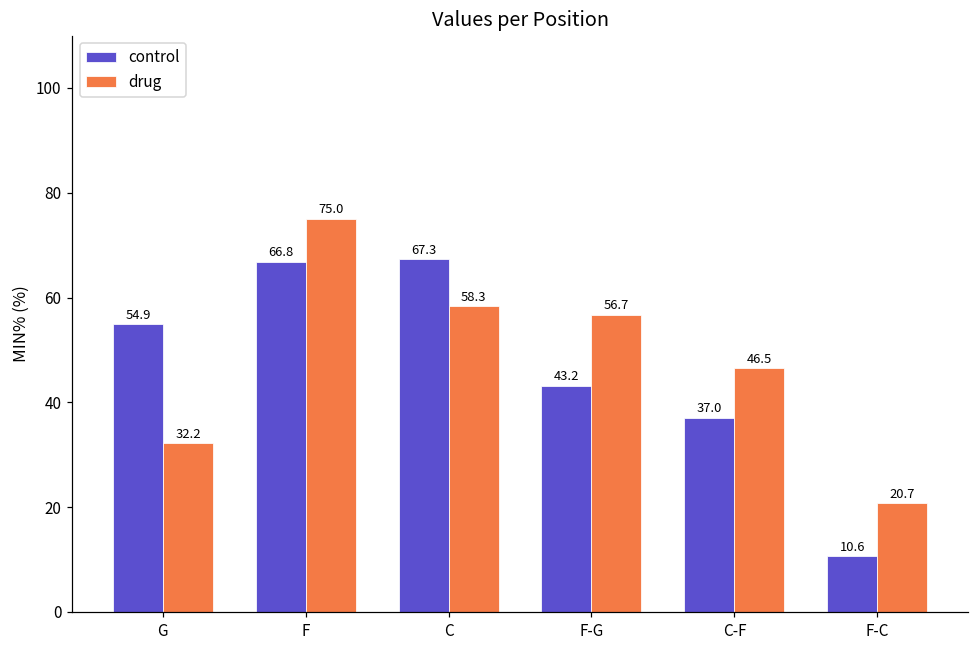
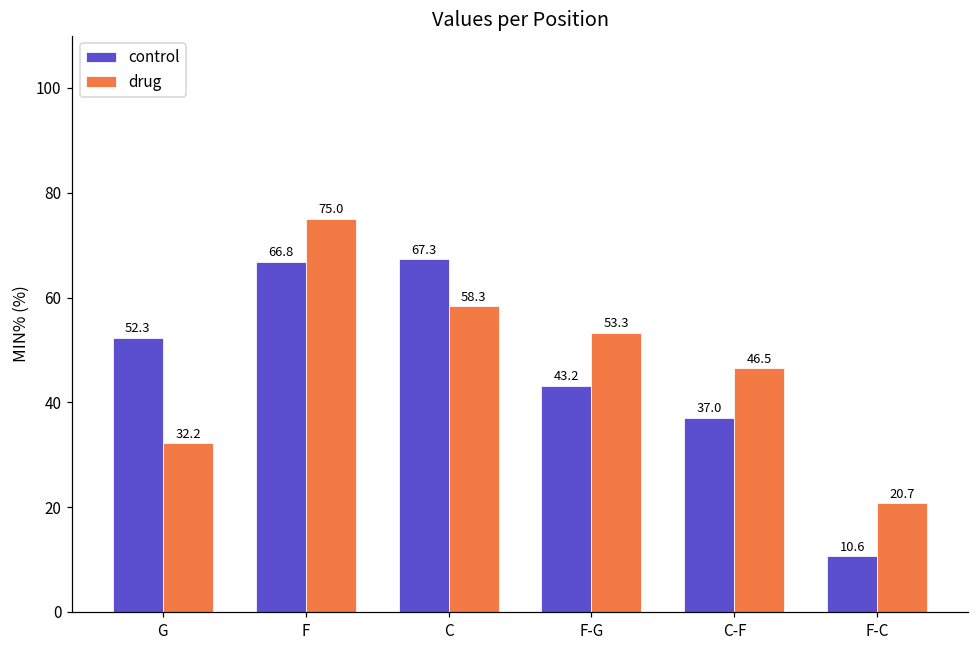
  {
    "control": {
-     "G": 54.9,
+     "G": 52.3,
      "F": 66.8,
      "C": 67.3,
      "F-G": 43.2,
      "C-F": 37.0,
      "F-C": 10.6
    },
    "drug": {
      "G": 32.2,
      "F": 75.0,
      "C": 58.3,
-     "F-G": 56.7,
+     "F-G": 53.3,
      "C-F": 46.5,
      "F-C": 20.7
    }
  }
